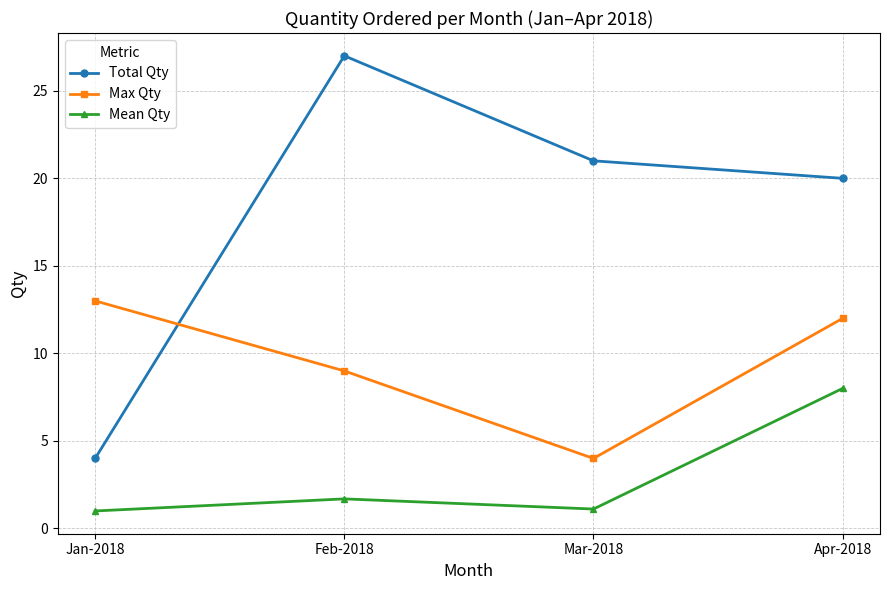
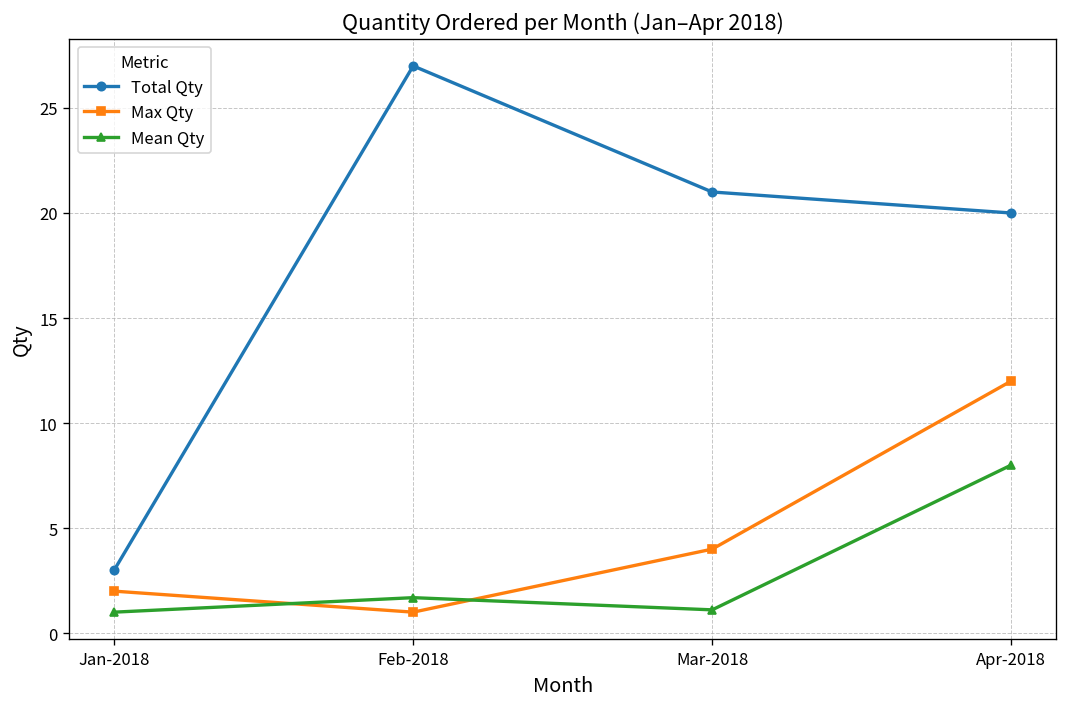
  {
    "Total Qty": {
-     "Jan-2018": 4,
+     "Jan-2018": 3,
      "Feb-2018": 27,
      "Mar-2018": 21,
      "Apr-2018": 20
    },
    "Max Qty": {
-     "Jan-2018": 13,
-     "Feb-2018": 9,
+     "Jan-2018": 2,
+     "Feb-2018": 1,
      "Mar-2018": 4,
      "Apr-2018": 12
    },
    "Mean Qty": {
      "Jan-2018": 1,
      "Feb-2018": 1.7,
      "Mar-2018": 1,
      "Apr-2018": 8
    }
  }
